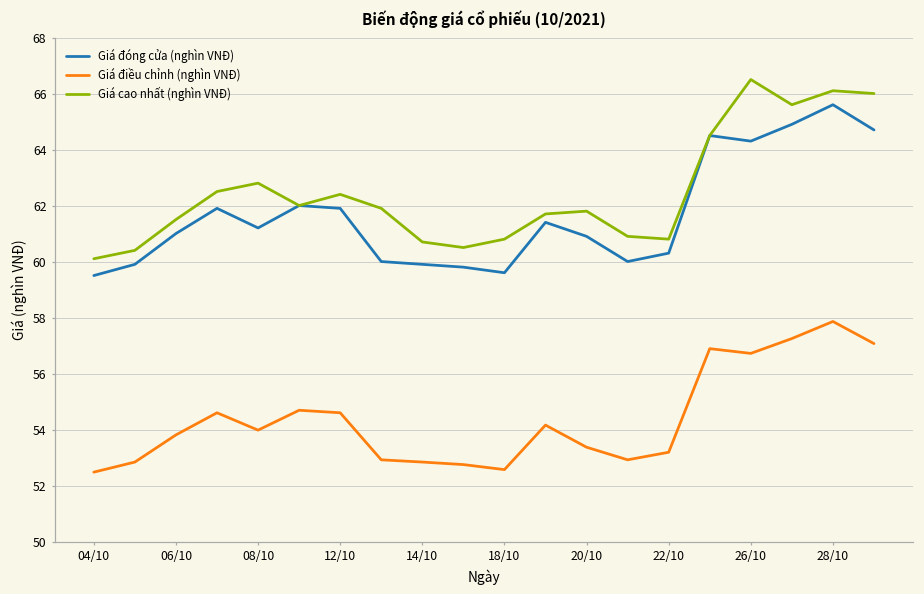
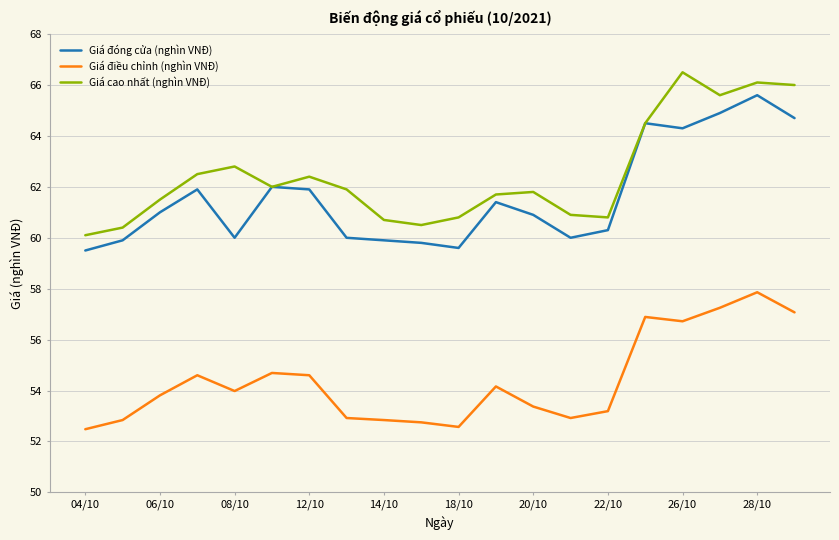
  {
    "Giá đóng cửa (nghìn VNĐ)": {
      "04/10": 59.5,
      "06/10": 61.0,
-     "08/10": 61.2,
+     "08/10": 60.0,
      "12/10": 61.9,
      "14/10": 59.9,
      "18/10": 59.6,
      "20/10": 60.9,
      "22/10": 60.3,
      "26/10": 64.3,
      "28/10": 65.6
    },
    "Giá điều chỉnh (nghìn VNĐ)": {
      "04/10": 52.5,
      "06/10": 53.8,
      "08/10": 54.0,
      "12/10": 54.6,
      "14/10": 52.8,
      "18/10": 52.6,
      "20/10": 53.4,
      "22/10": 53.2,
      "26/10": 56.7,
      "28/10": 57.9
    },
    "Giá cao nhất (nghìn VNĐ)": {
      "04/10": 60.1,
      "06/10": 61.5,
      "08/10": 62.8,
      "12/10": 62.4,
      "14/10": 60.7,
      "18/10": 60.8,
      "20/10": 61.8,
      "22/10": 60.8,
      "26/10": 66.5,
      "28/10": 66.1
    }
  }
